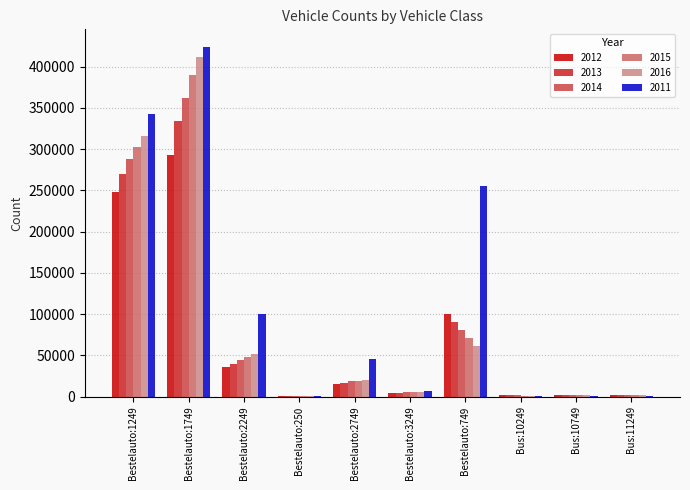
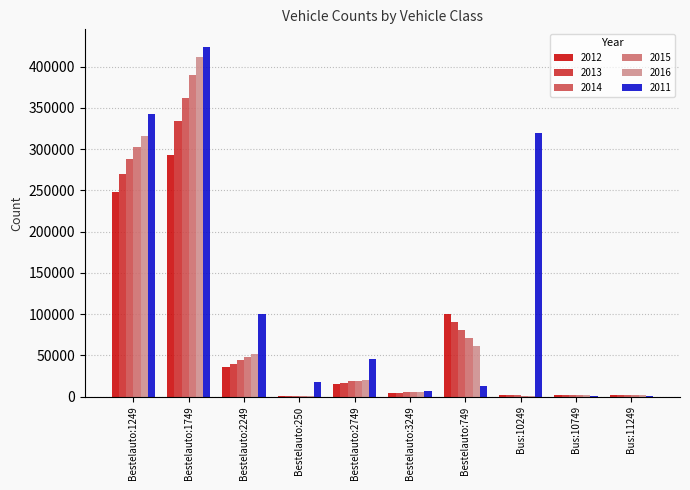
  {
    "2011": {
      "Bestelauto:1249": 340000,
      "Bestelauto:1749": 420000,
      "Bestelauto:2249": 100000,
-     "Bestelauto:250": 0,
+     "Bestelauto:250": 20000,
      "Bestelauto:2749": 50000,
      "Bestelauto:3249": 10000,
-     "Bestelauto:749": 260000,
-     "Bus:10249": 0
+     "Bestelauto:749": 10000,
+     "Bus:10249": 320000
    }
  }
